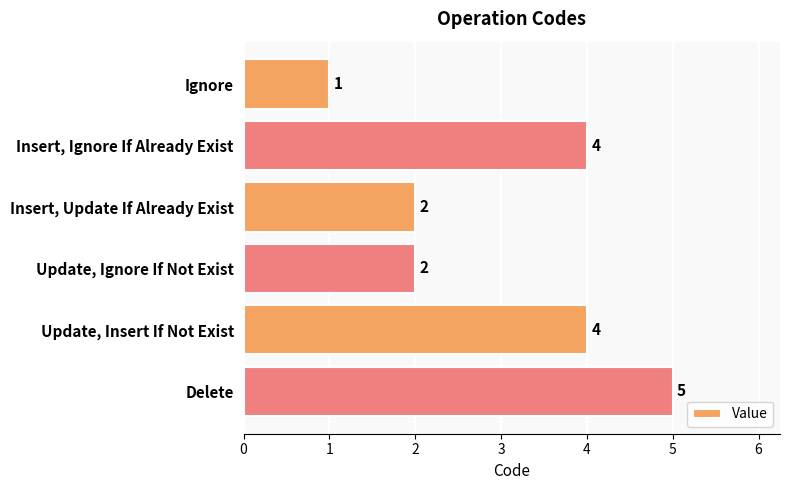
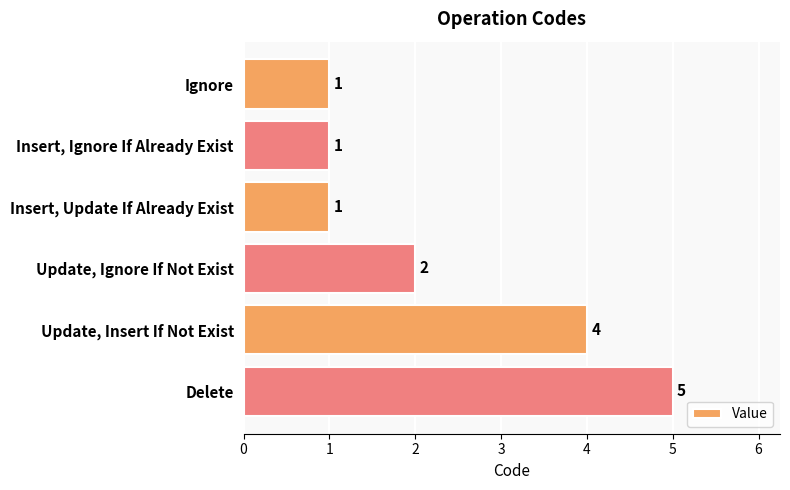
  {
    "Ignore": 1,
-   "Insert, Ignore If Already Exist": 4,
-   "Insert, Update If Already Exist": 2,
+   "Insert, Ignore If Already Exist": 1,
+   "Insert, Update If Already Exist": 1,
    "Update, Ignore If Not Exist": 2,
    "Update, Insert If Not Exist": 4,
    "Delete": 5
  }
